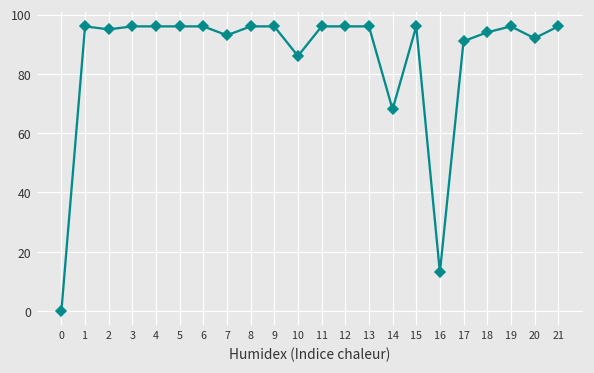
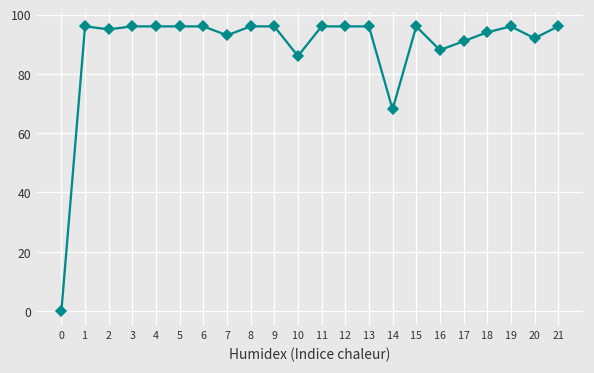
  {
    "0": 0,
    "1": 96,
    "2": 95,
    "3": 96,
    "4": 96,
    "5": 96,
    "6": 96,
    "7": 93,
    "8": 96,
    "9": 96,
    "10": 86,
    "11": 96,
    "12": 96,
    "13": 96,
    "14": 68,
    "15": 96,
-   "16": 13,
+   "16": 88,
    "17": 91,
    "18": 94,
    "19": 96,
    "20": 92,
    "21": 96
  }
